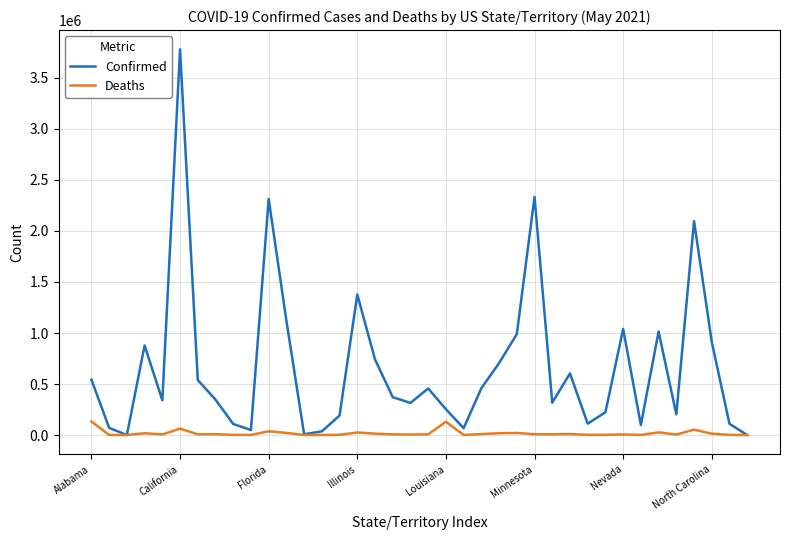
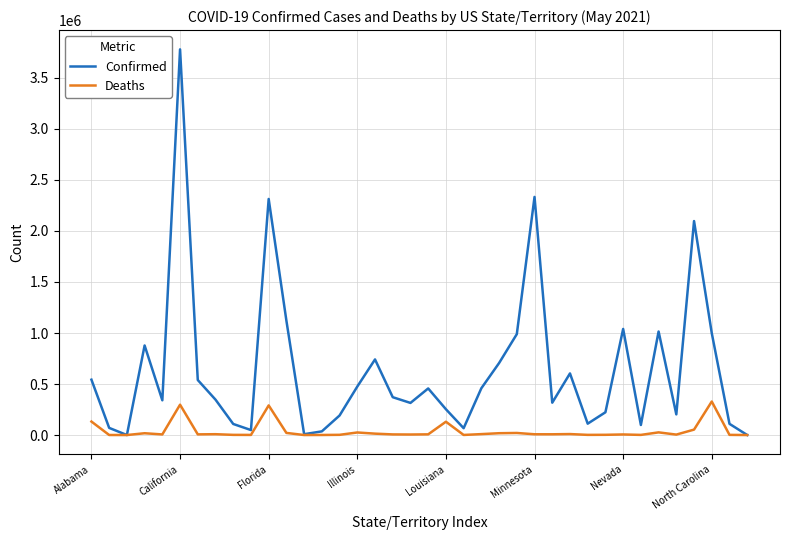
  {
    "Confirmed": {
      "Alabama": 540000,
      "California": 3780000,
      "Florida": 2310000,
-     "Illinois": 1380000,
+     "Illinois": 480000,
      "Louisiana": 250000,
      "Minnesota": 2330000,
      "Nevada": 1040000,
-     "North Carolina": 910000
+     "North Carolina": 1000000
    },
    "Deaths": {
      "Alabama": 130000,
-     "California": 60000,
-     "Florida": 40000,
+     "California": 300000,
+     "Florida": 290000,
      "Illinois": 30000,
      "Louisiana": 130000,
      "Minnesota": 10000,
      "Nevada": 10000,
-     "North Carolina": 10000
+     "North Carolina": 330000
    }
  }
